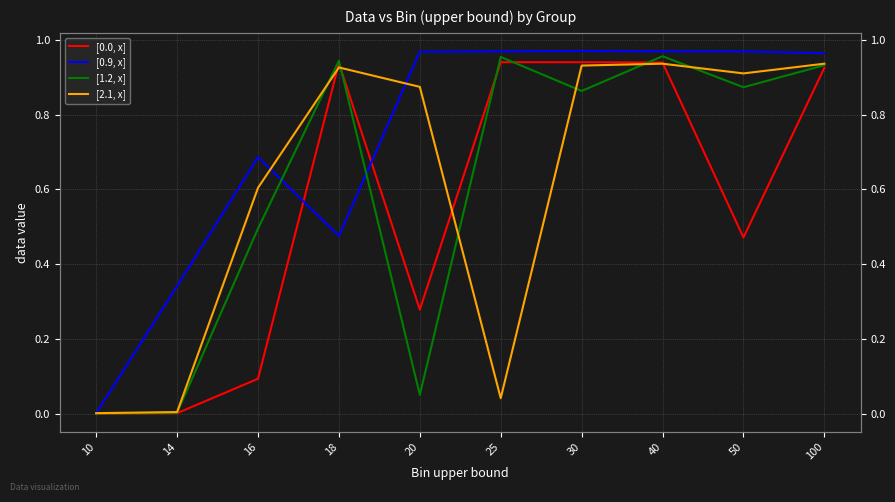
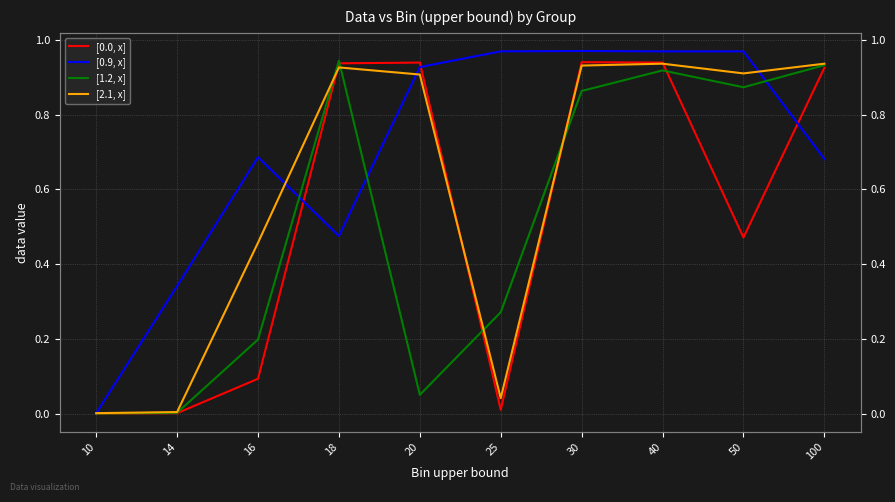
  {
    "[0.0, x]": {
      "16": 0.09,
      "18": 0.94,
-     "20": 0.28,
-     "25": 0.94,
+     "20": 0.94,
+     "25": 0.01,
      "30": 0.94,
      "50": 0.47,
      "100": 0.93
    },
    "[0.9, x]": {
      "14": 0.34,
      "16": 0.69,
      "18": 0.48,
-     "20": 0.97,
+     "20": 0.93,
      "25": 0.97,
      "30": 0.97,
      "40": 0.97,
      "50": 0.97,
-     "100": 0.96
+     "100": 0.68
    },
    "[1.2, x]": {
-     "16": 0.50,
+     "16": 0.20,
      "18": 0.94,
      "20": 0.05,
-     "25": 0.95,
+     "25": 0.27,
      "30": 0.86,
-     "40": 0.96,
+     "40": 0.92,
      "50": 0.87
    },
    "[2.1, x]": {
-     "16": 0.60,
+     "16": 0.46,
      "18": 0.93,
-     "20": 0.87,
+     "20": 0.91,
      "25": 0.04,
      "30": 0.93,
      "50": 0.91
    }
  }
